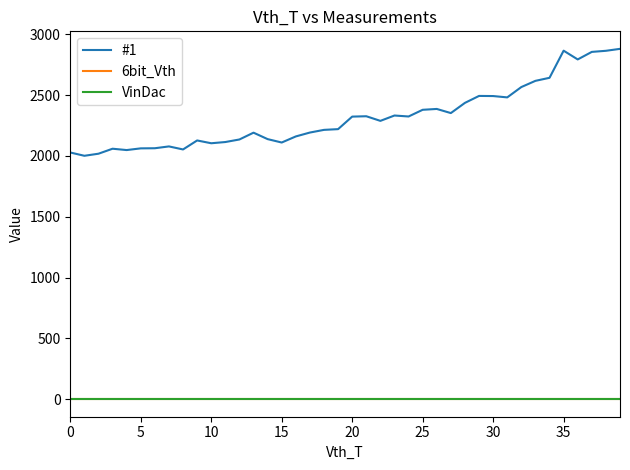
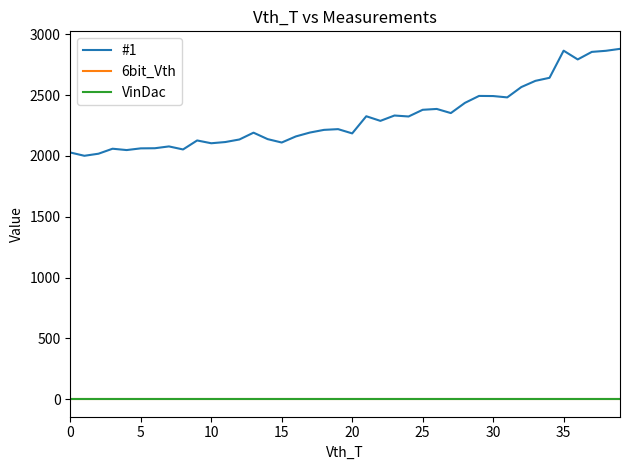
  {
    "#1": {
      "0": 2030,
      "5": 2060,
      "10": 2100,
      "15": 2110,
-     "20": 2320,
+     "20": 2190,
      "25": 2380,
      "30": 2490,
      "35": 2870
    },
    "VinDac": {
      "0": 0,
      "5": 0,
      "10": 0,
      "15": 0,
      "20": 0,
      "25": 0,
      "30": 0,
      "35": 0
    }
  }
